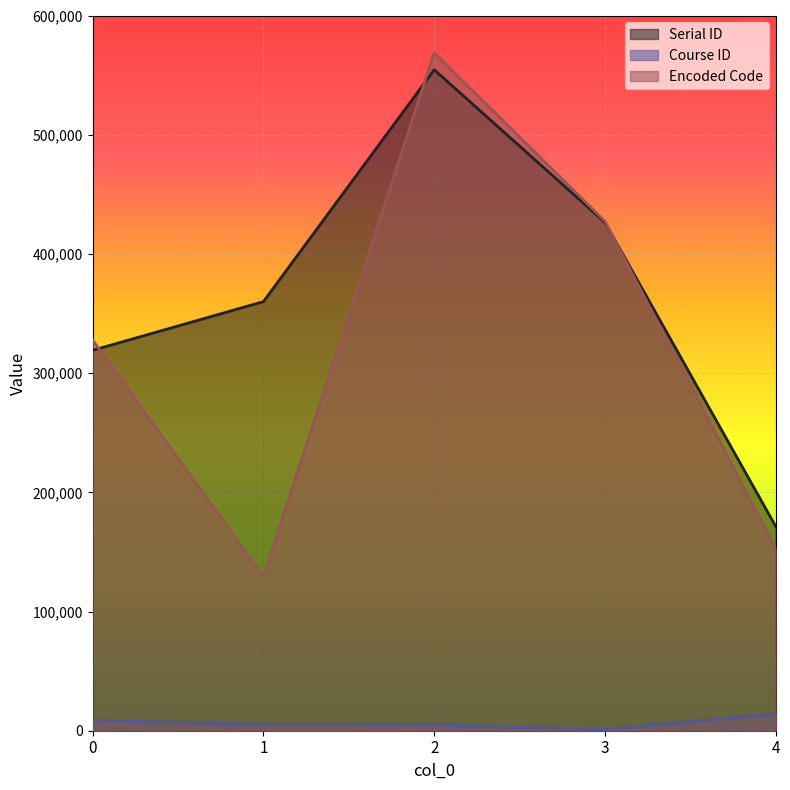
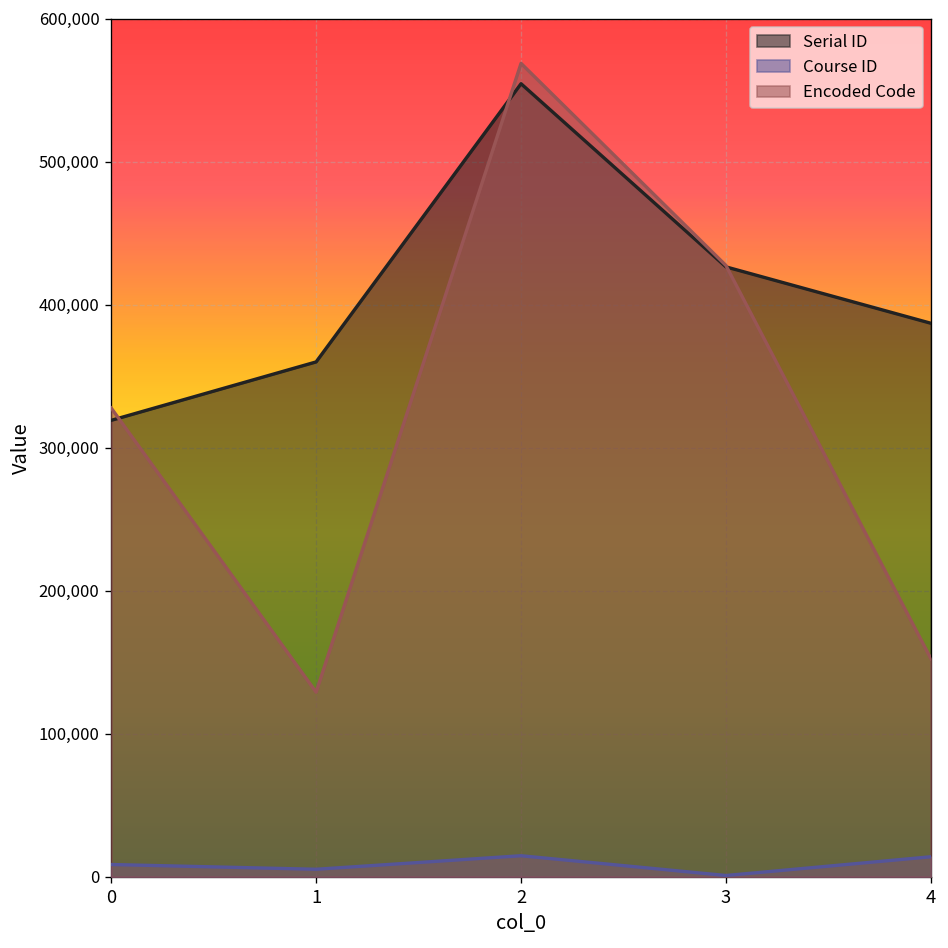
  {
    "Serial ID": {
      "0": "319,000",
      "1": "360,000",
      "2": "554,000",
-     "4": "171,000"
+     "4": "387,000"
    },
    "Course ID": {
      "0": "9,000",
      "1": "5,000",
-     "2": "5,000",
+     "2": "15,000",
      "3": "1,000",
      "4": "14,000"
    },
    "Encoded Code": {
      "0": "328,000",
      "1": "129,000",
      "2": "569,000",
      "4": "153,000"
    }
  }
